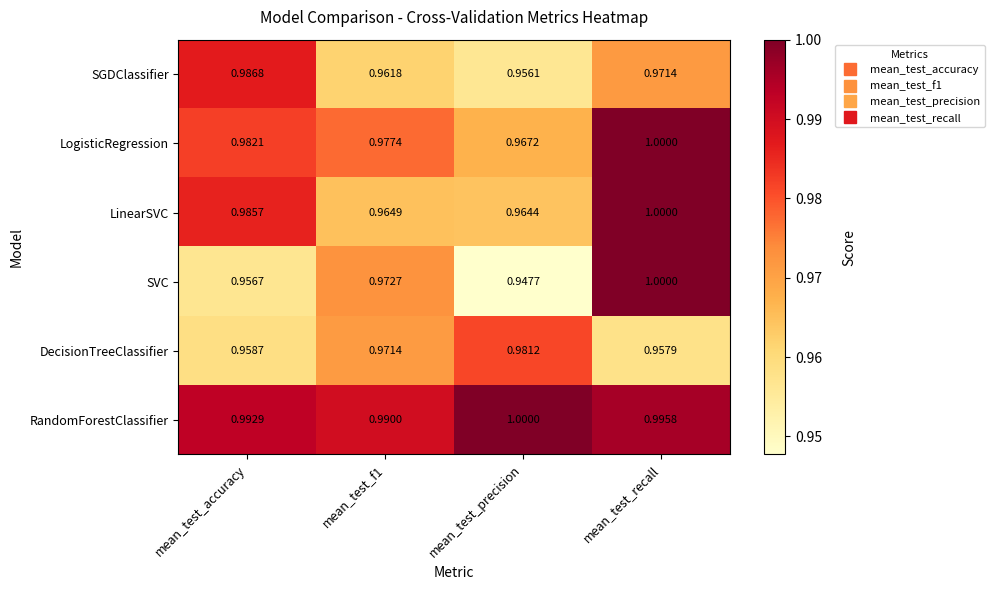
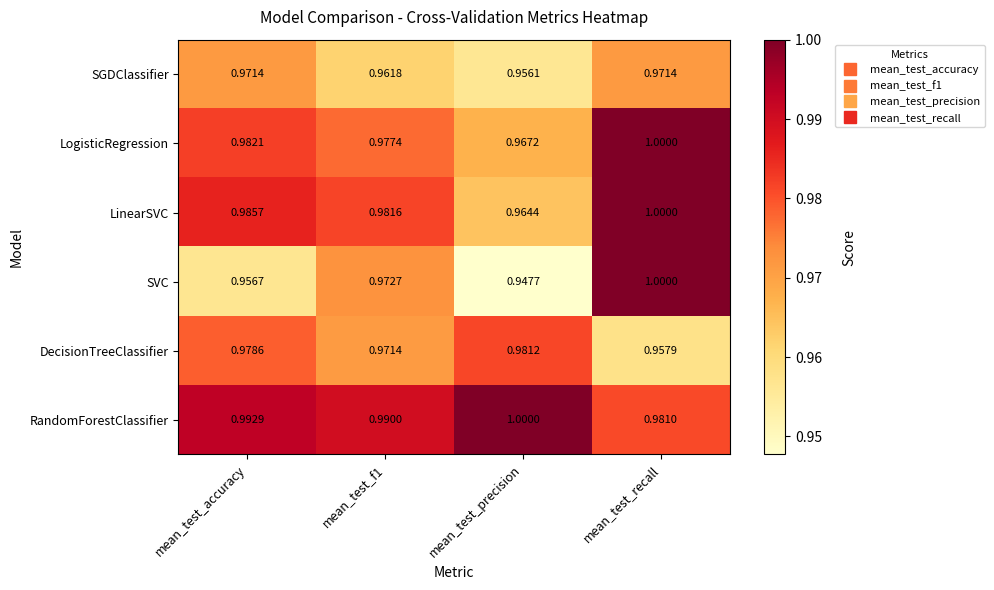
  {
    "SGDClassifier": {
-     "mean_test_accuracy": 0.9868,
+     "mean_test_accuracy": 0.9714,
      "mean_test_f1": 0.9618,
      "mean_test_precision": 0.9561,
      "mean_test_recall": 0.9714
    },
    "LogisticRegression": {
      "mean_test_accuracy": 0.9821,
      "mean_test_f1": 0.9774,
      "mean_test_precision": 0.9672,
      "mean_test_recall": 1.0000
    },
    "LinearSVC": {
      "mean_test_accuracy": 0.9857,
-     "mean_test_f1": 0.9649,
+     "mean_test_f1": 0.9816,
      "mean_test_precision": 0.9644,
      "mean_test_recall": 1.0000
    },
    "SVC": {
      "mean_test_accuracy": 0.9567,
      "mean_test_f1": 0.9727,
      "mean_test_precision": 0.9477,
      "mean_test_recall": 1.0000
    },
    "DecisionTreeClassifier": {
-     "mean_test_accuracy": 0.9587,
+     "mean_test_accuracy": 0.9786,
      "mean_test_f1": 0.9714,
      "mean_test_precision": 0.9812,
      "mean_test_recall": 0.9579
    },
    "RandomForestClassifier": {
      "mean_test_accuracy": 0.9929,
      "mean_test_f1": 0.9900,
      "mean_test_precision": 1.0000,
-     "mean_test_recall": 0.9958
+     "mean_test_recall": 0.9810
    }
  }
